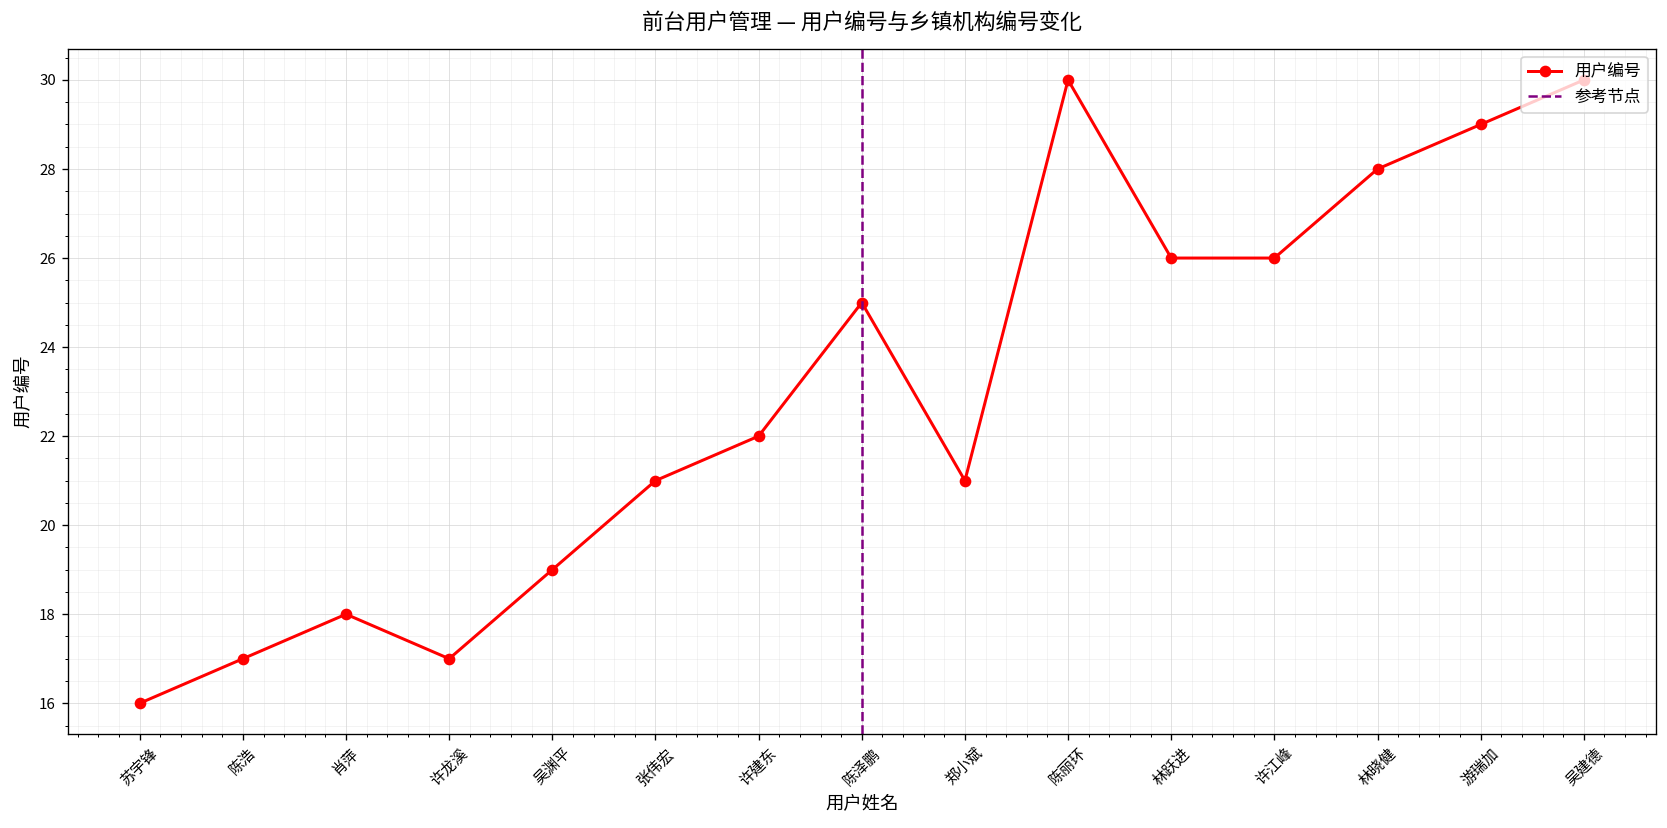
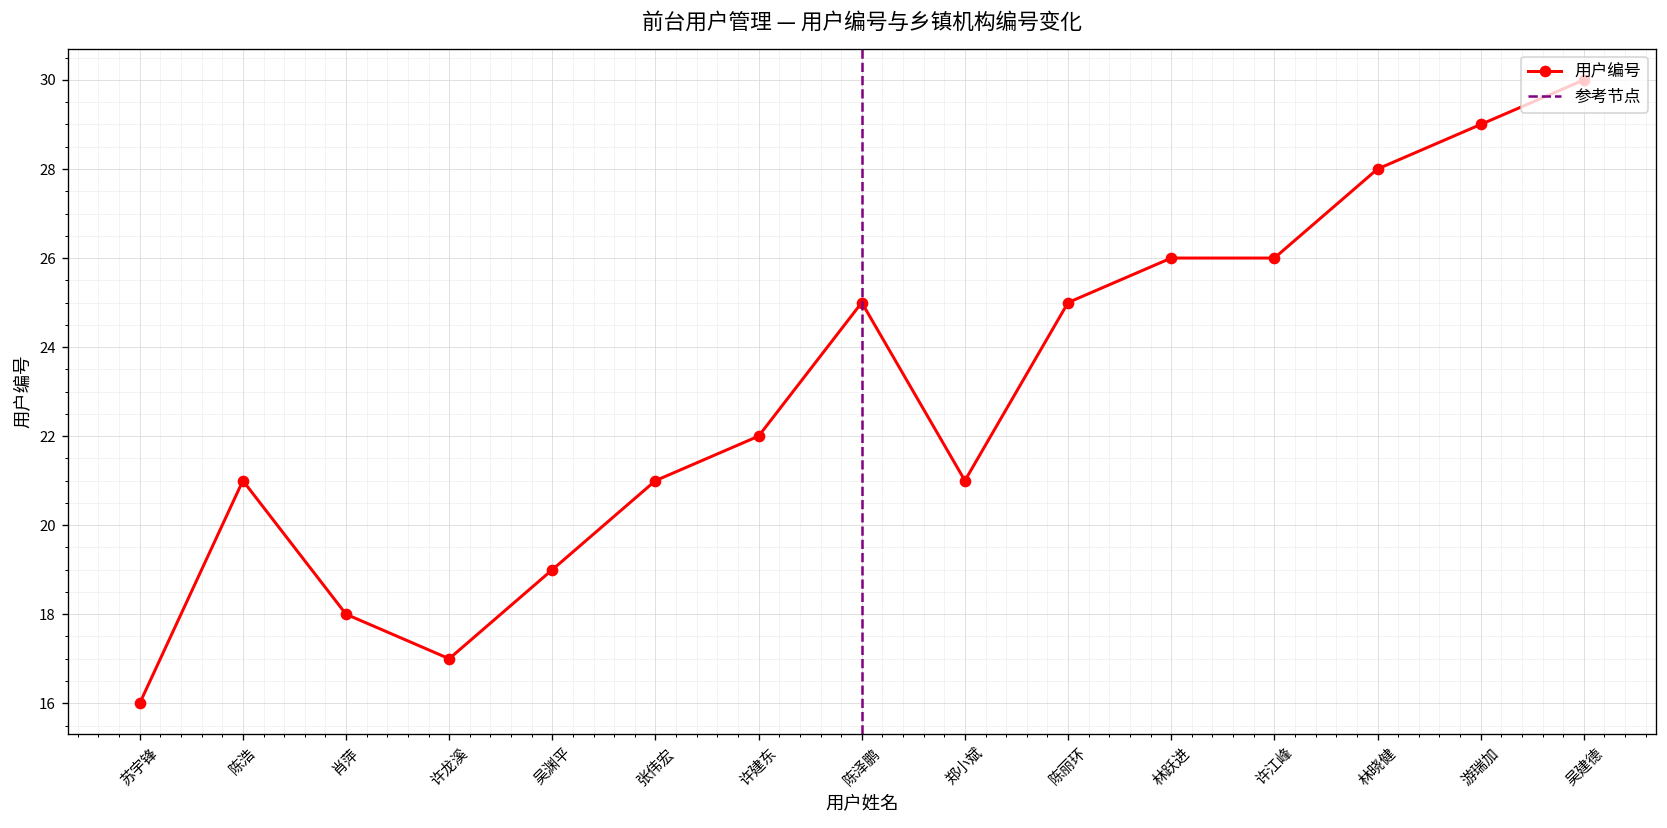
  {
    "苏宇锋": 16,
-   "陈浩": 17,
+   "陈浩": 21,
    "肖萍": 18,
    "许龙溪": 17,
    "吴渊平": 19,
    "张伟宏": 21,
    "许建东": 22,
    "陈泽鹏": 25,
    "郑小斌": 21,
-   "陈丽环": 30,
+   "陈丽环": 25,
    "林跃进": 26,
    "许江峰": 26,
    "林晓健": 28,
    "游瑞加": 29
  }
